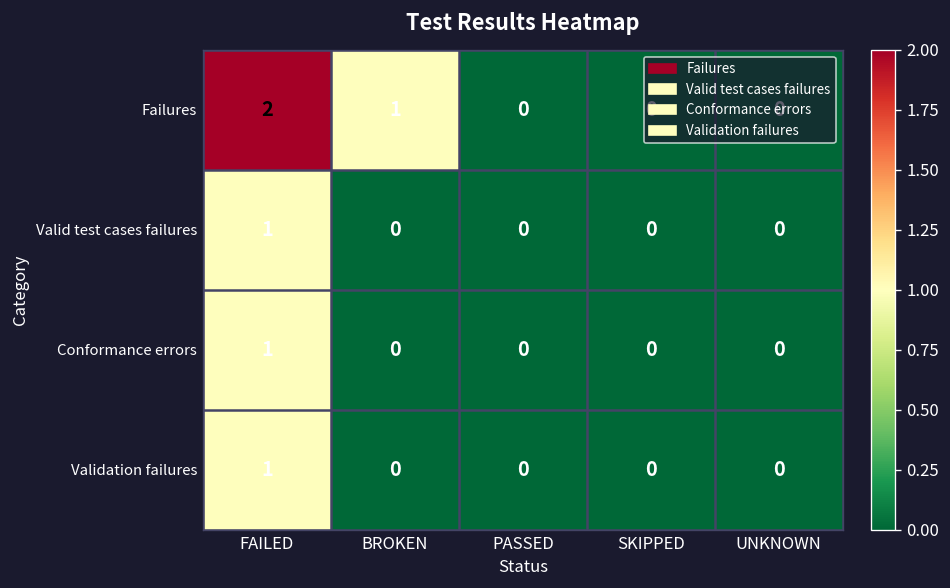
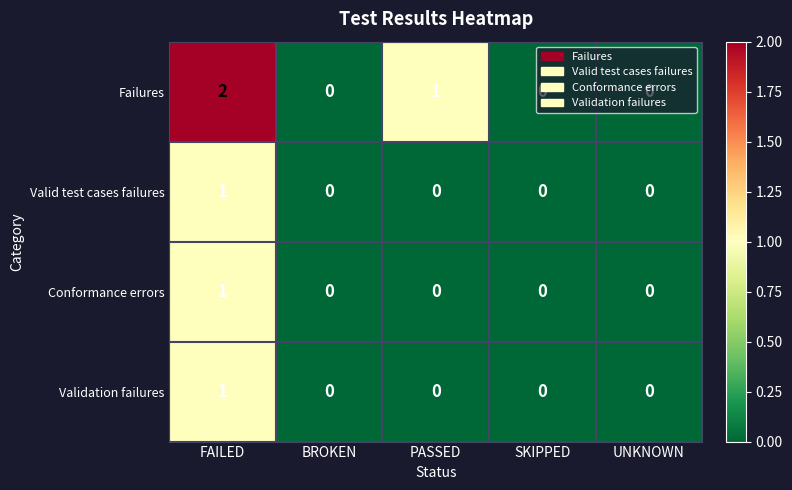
  {
    "Failures": {
      "FAILED": 2,
-     "BROKEN": 1,
-     "PASSED": 0
+     "BROKEN": 0,
+     "PASSED": 1
    },
    "Valid test cases failures": {
      "FAILED": 1,
      "BROKEN": 0,
      "PASSED": 0,
      "SKIPPED": 0,
      "UNKNOWN": 0
    },
    "Conformance errors": {
      "FAILED": 1,
      "BROKEN": 0,
      "PASSED": 0,
      "SKIPPED": 0,
      "UNKNOWN": 0
    },
    "Validation failures": {
      "FAILED": 1,
      "BROKEN": 0,
      "PASSED": 0,
      "SKIPPED": 0,
      "UNKNOWN": 0
    }
  }
